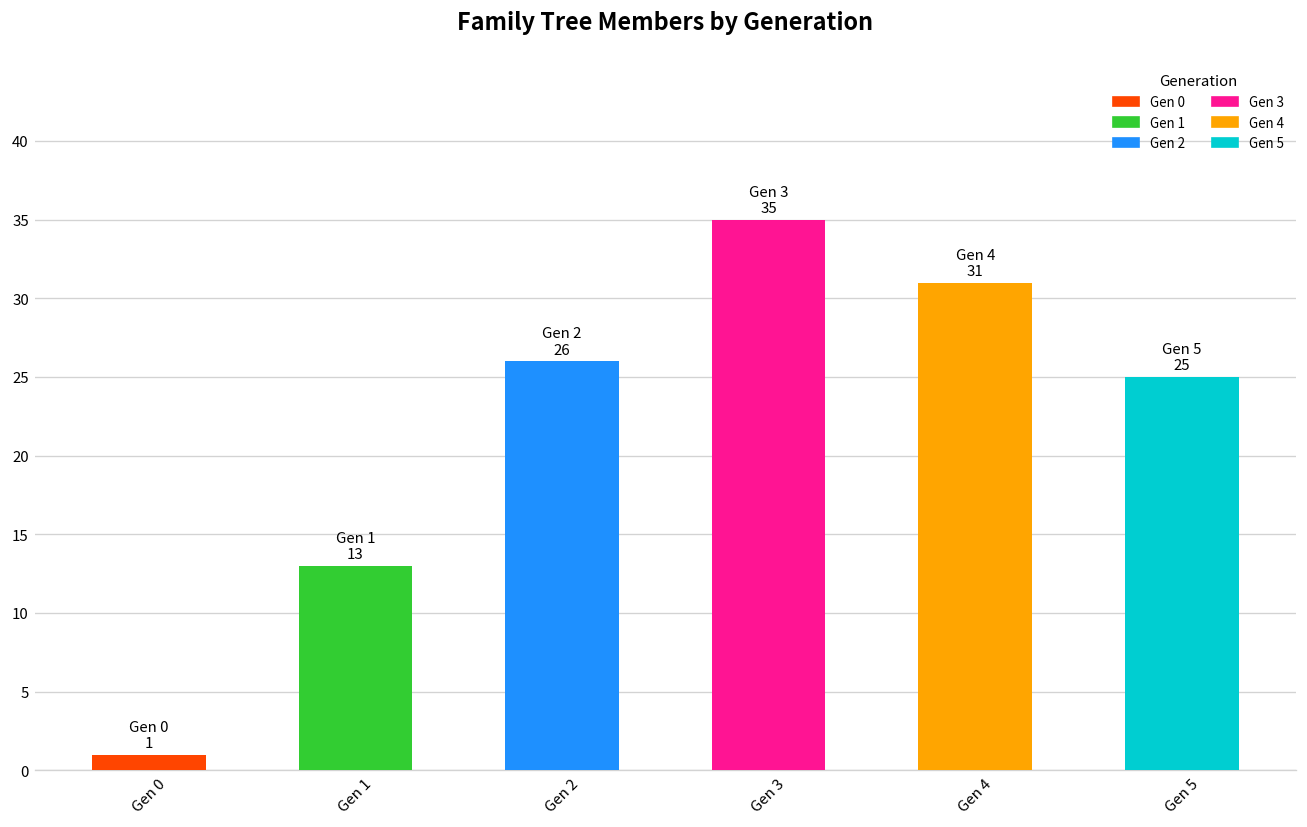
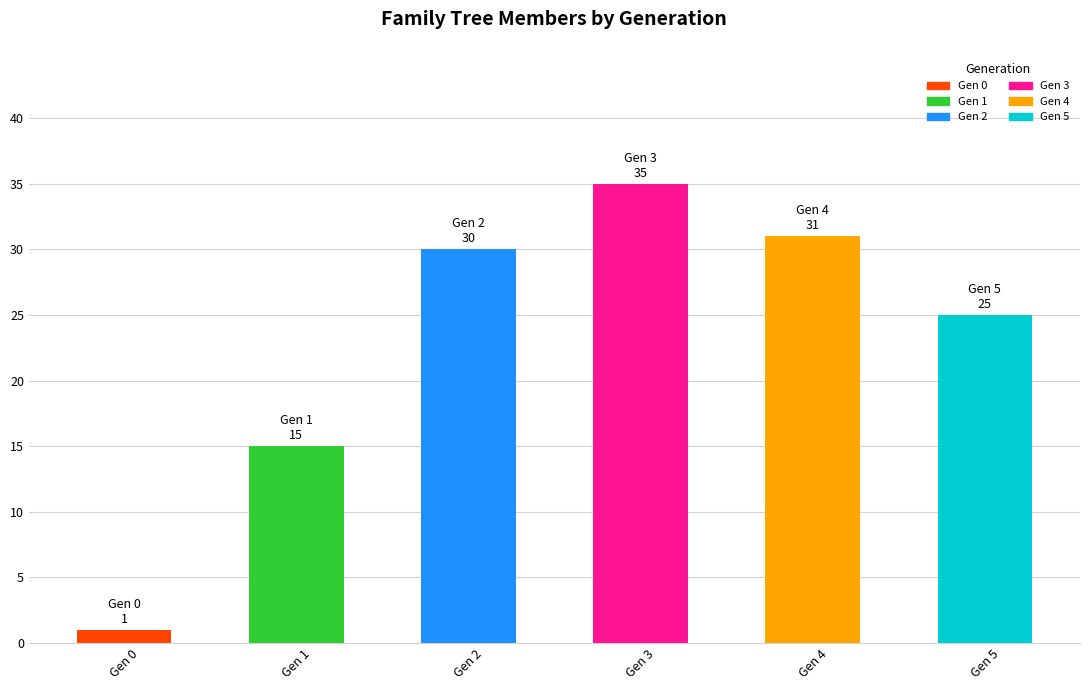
  {
    "Gen 0": 1,
-   "Gen 1": 13,
-   "Gen 2": 26,
+   "Gen 1": 15,
+   "Gen 2": 30,
    "Gen 3": 35,
    "Gen 4": 31,
    "Gen 5": 25
  }
